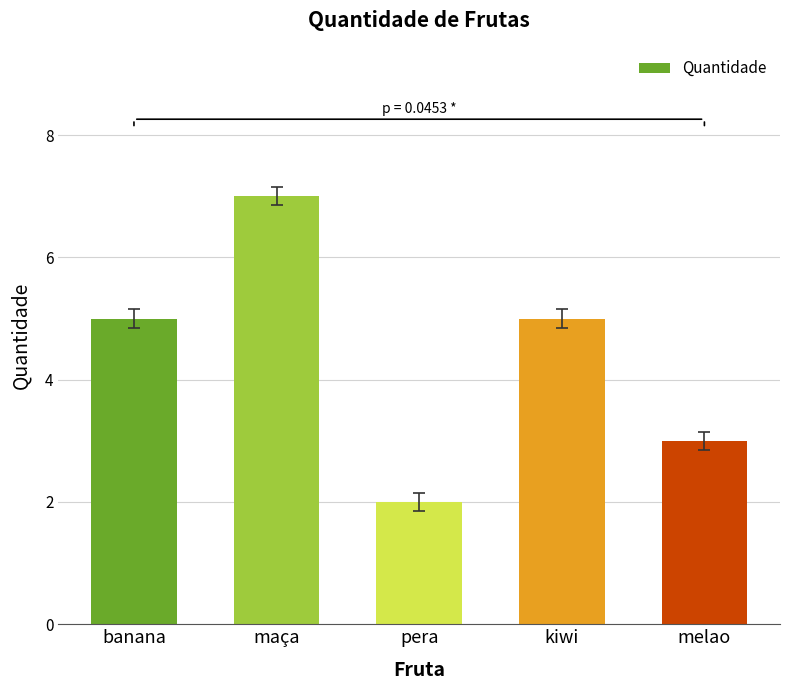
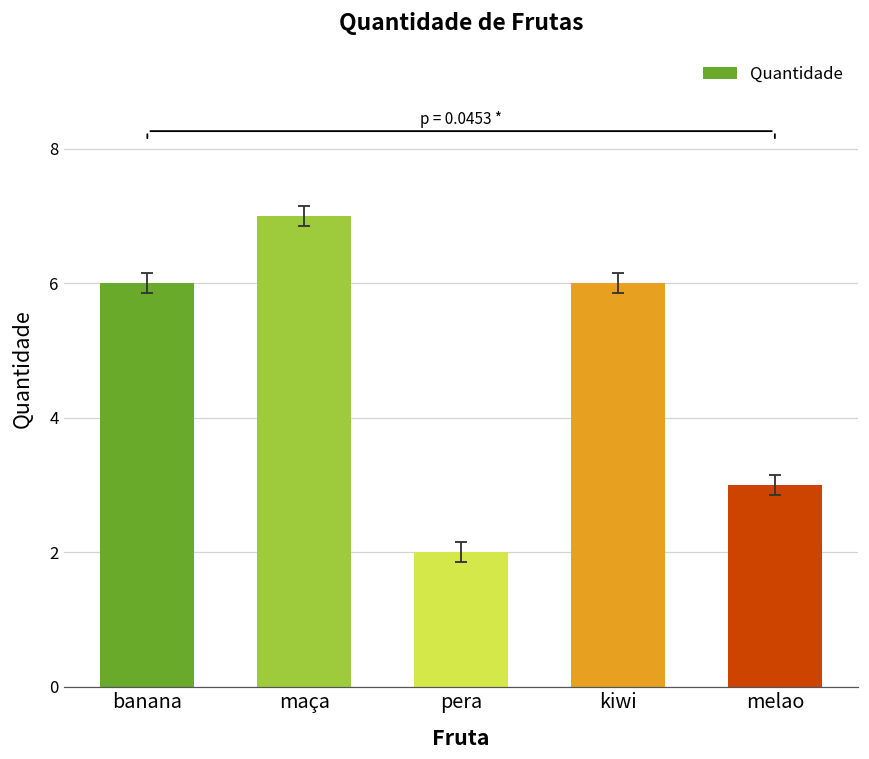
  {
    "Quantidade": {
-     "banana": 5,
+     "banana": 6,
      "maça": 7,
      "pera": 2,
-     "kiwi": 5,
+     "kiwi": 6,
      "melao": 3
    }
  }
